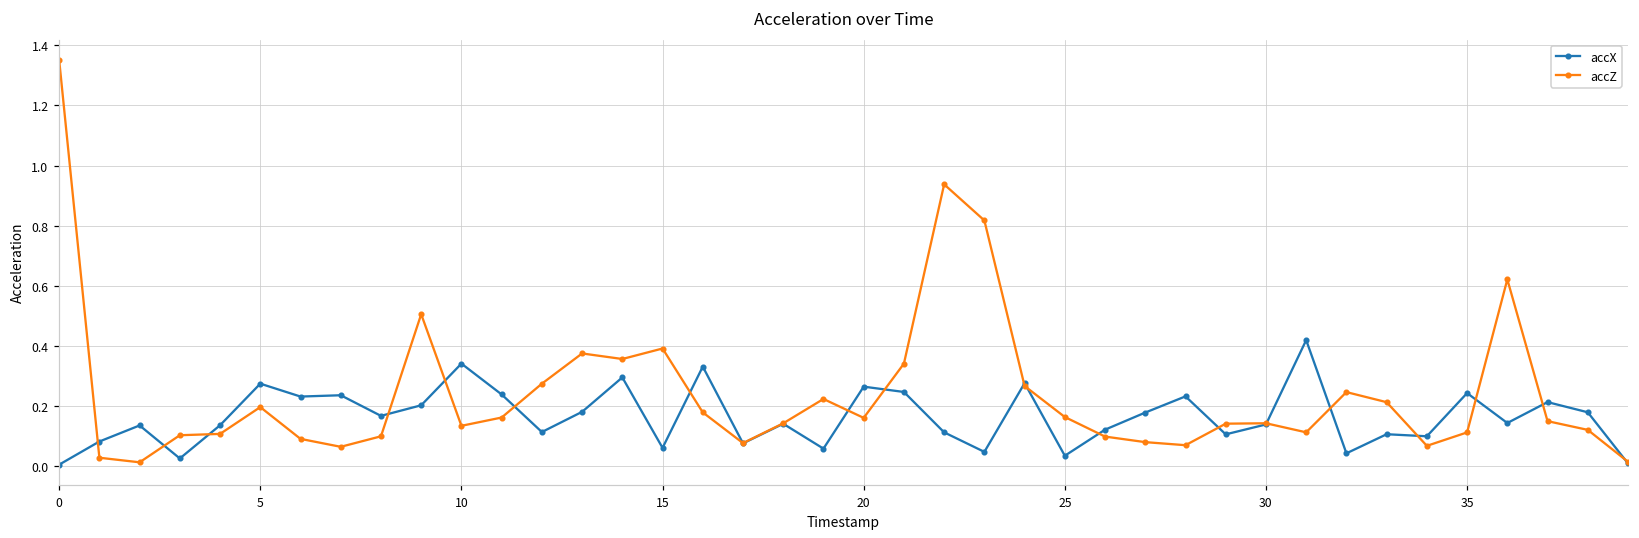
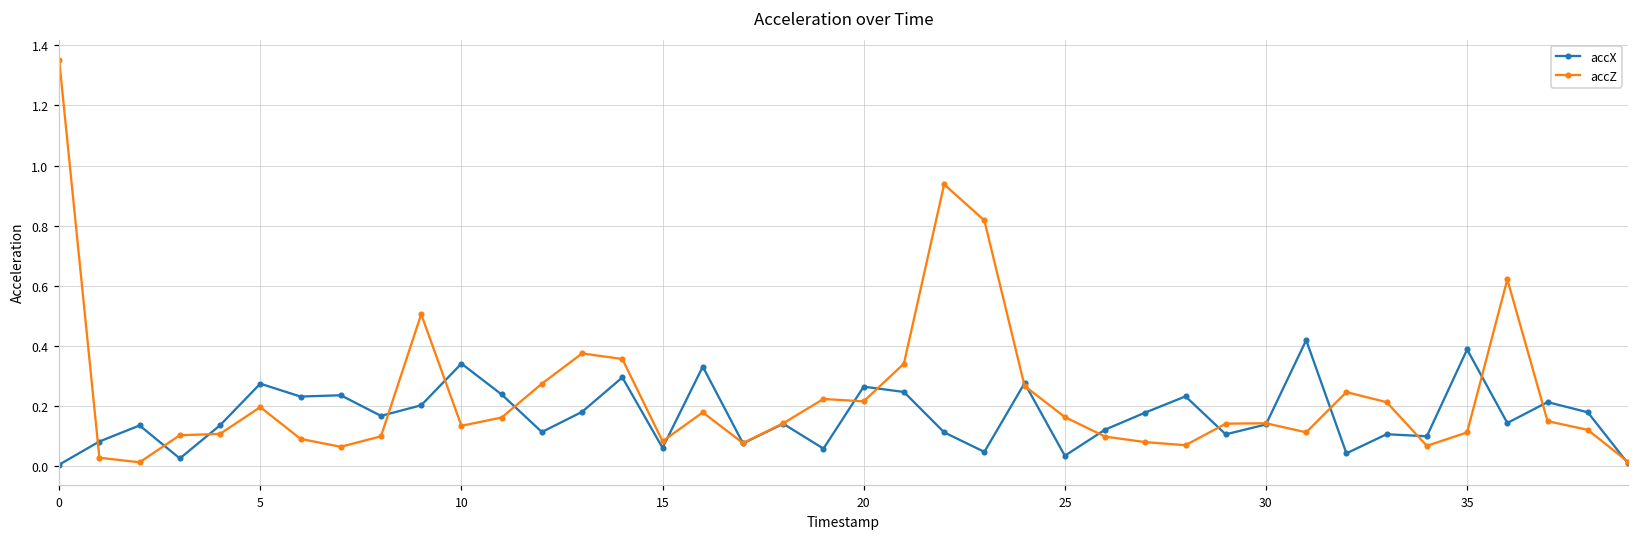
  {
    "accX": {
      "0": 0.00,
      "5": 0.27,
      "10": 0.34,
      "15": 0.06,
      "20": 0.26,
      "25": 0.03,
-     "35": 0.24
+     "35": 0.39
    },
    "accZ": {
      "0": 1.35,
      "5": 0.19,
      "10": 0.13,
-     "15": 0.39,
-     "20": 0.16,
+     "15": 0.08,
+     "20": 0.21,
      "25": 0.16,
      "35": 0.11
    }
  }
